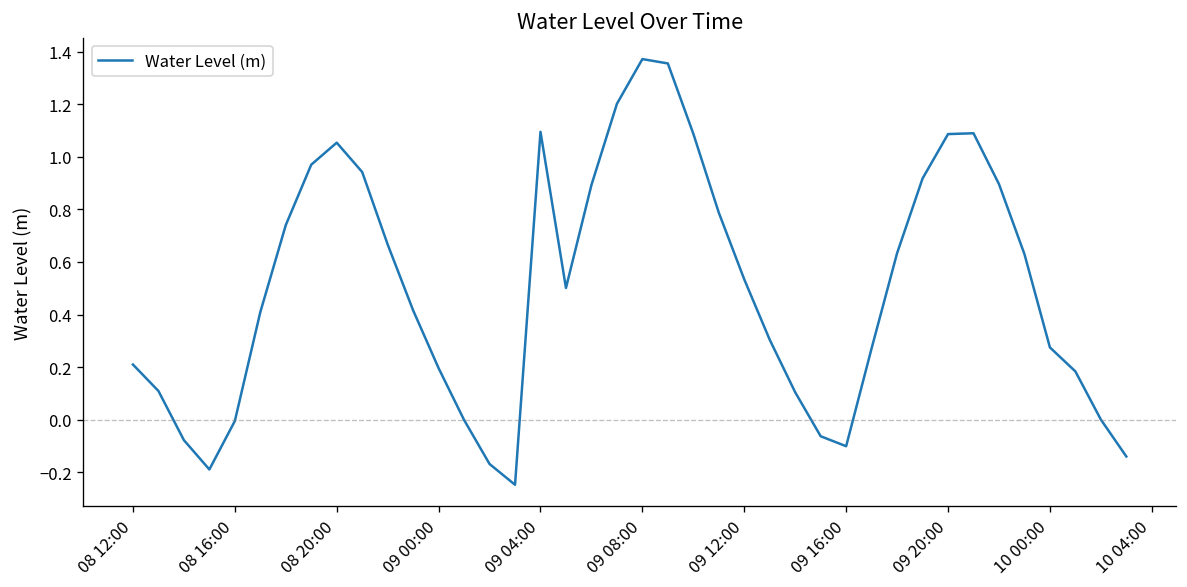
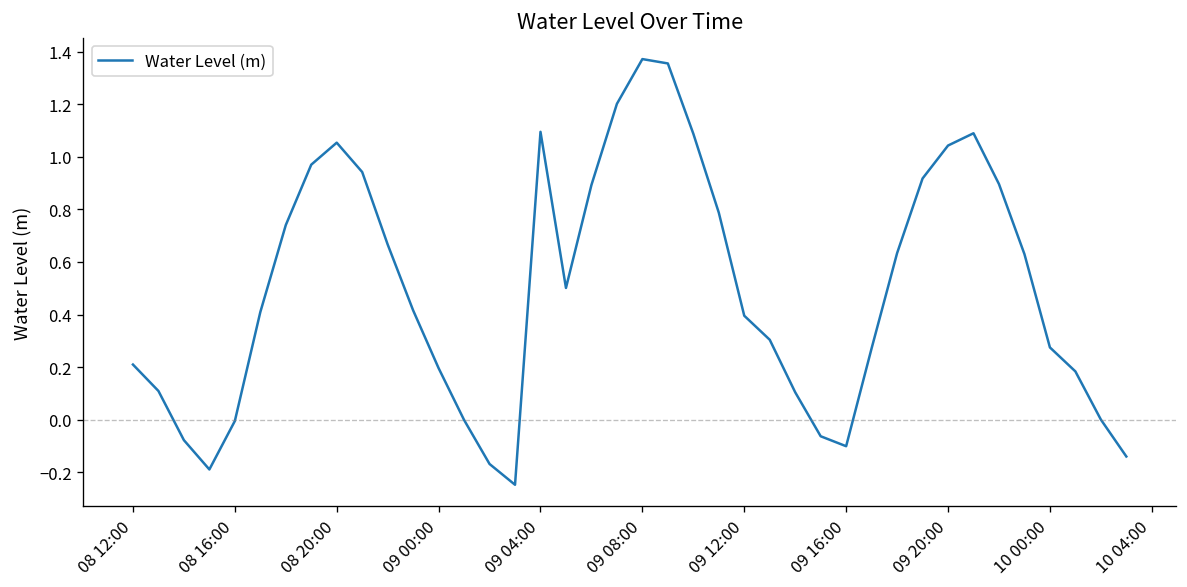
  {
    "08 12:00": 0.21,
    "08 16:00": -0.01,
    "08 20:00": 1.05,
    "09 00:00": 0.20,
    "09 04:00": 1.10,
    "09 08:00": 1.37,
-   "09 12:00": 0.53,
+   "09 12:00": 0.40,
    "09 16:00": -0.10,
-   "09 20:00": 1.09,
+   "09 20:00": 1.04,
    "10 00:00": 0.27
  }
